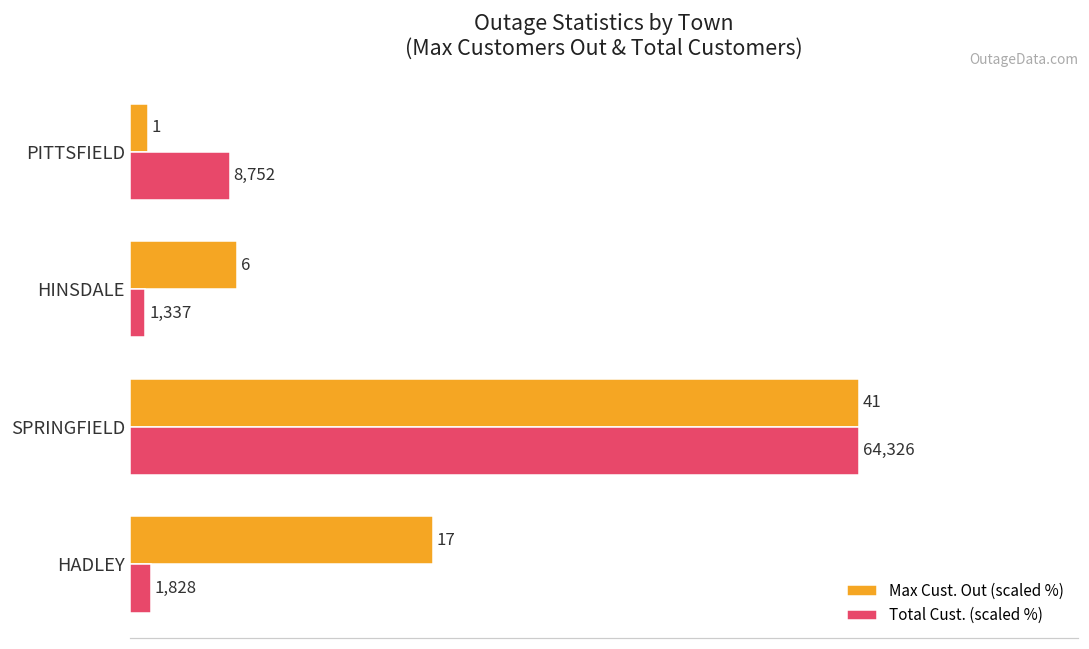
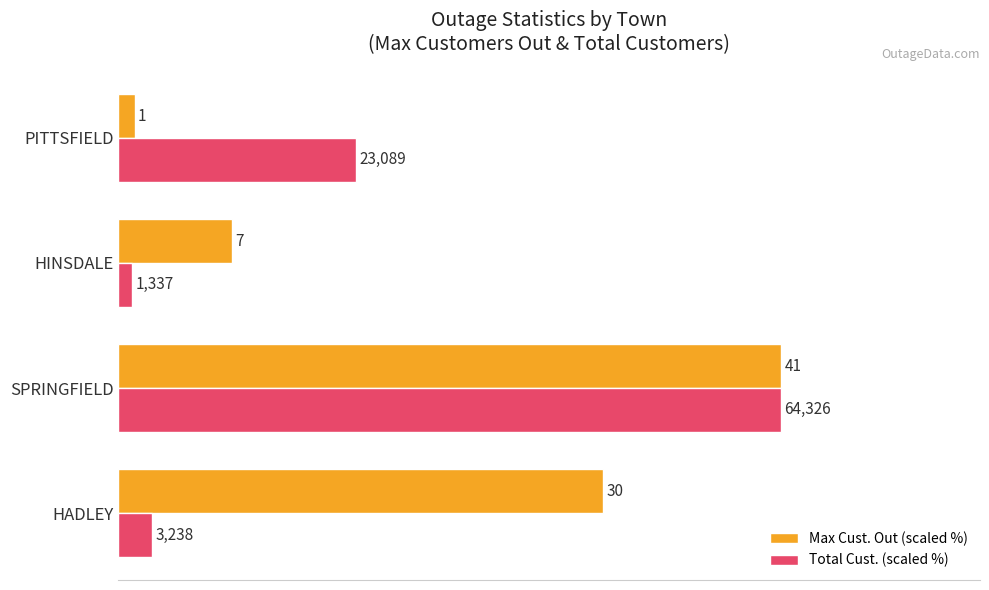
  {
    "Max Cust. Out (scaled %)": {
-     "HINSDALE": "6",
-     "HADLEY": "17"
+     "HINSDALE": "7",
+     "HADLEY": "30"
    },
    "Total Cust. (scaled %)": {
-     "PITTSFIELD": "8,752",
-     "HADLEY": "1,828"
+     "PITTSFIELD": "23,089",
+     "HADLEY": "3,238"
    }
  }
